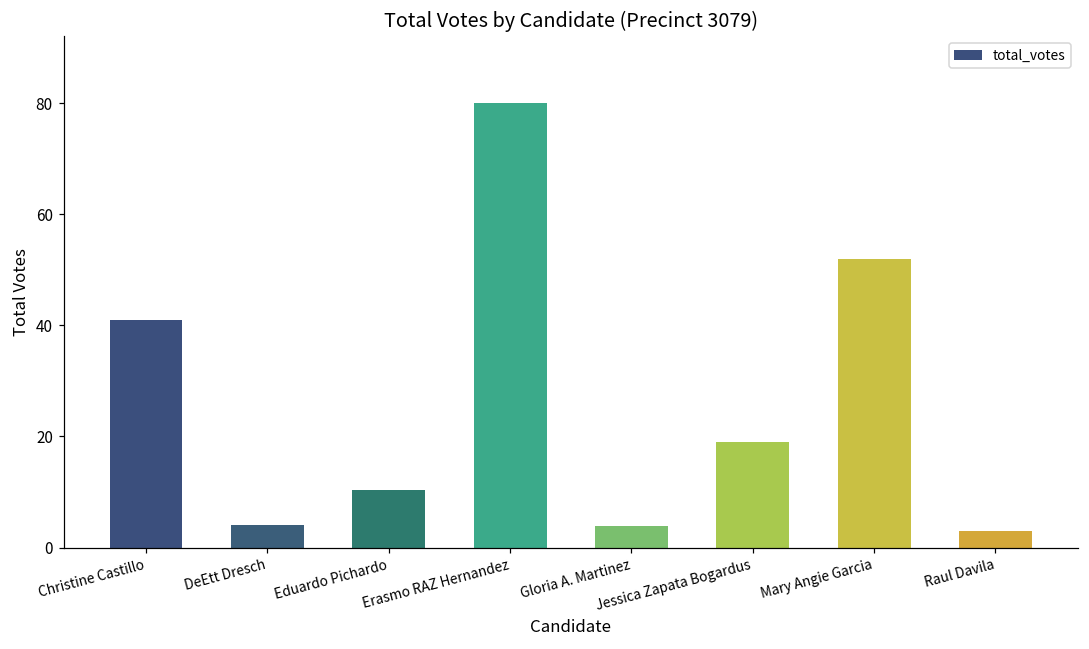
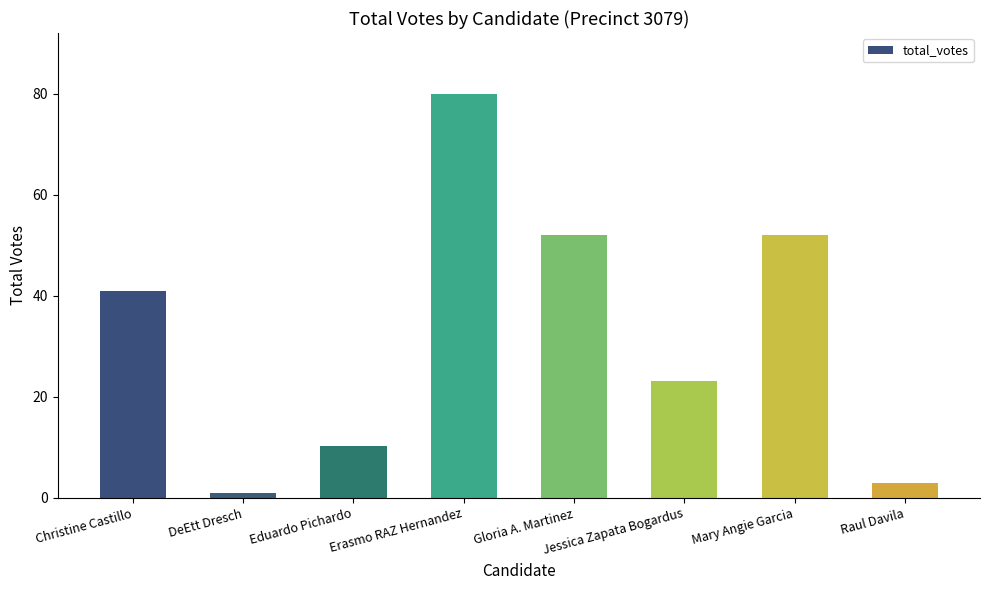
  {
    "Christine Castillo": 41,
-   "DeEtt Dresch": 4,
+   "DeEtt Dresch": 1,
    "Eduardo Pichardo": 10,
    "Erasmo RAZ Hernandez": 80,
-   "Gloria A. Martinez": 4,
-   "Jessica Zapata Bogardus": 19,
+   "Gloria A. Martinez": 52,
+   "Jessica Zapata Bogardus": 23,
    "Mary Angie Garcia": 52,
    "Raul Davila": 3
  }
